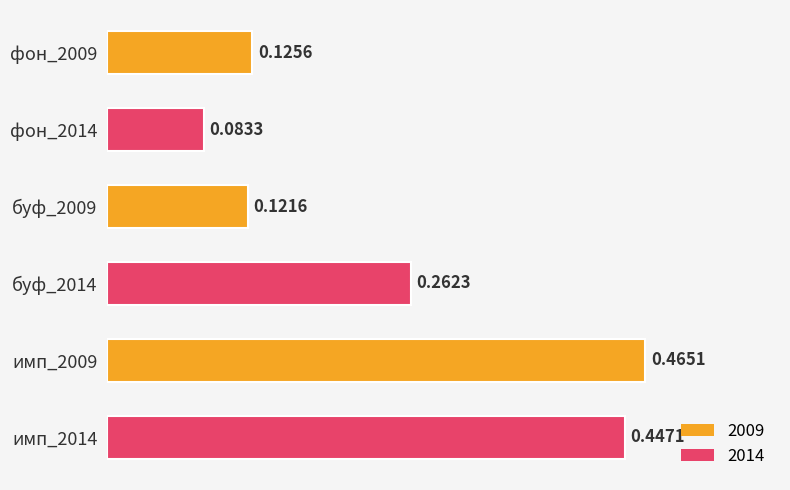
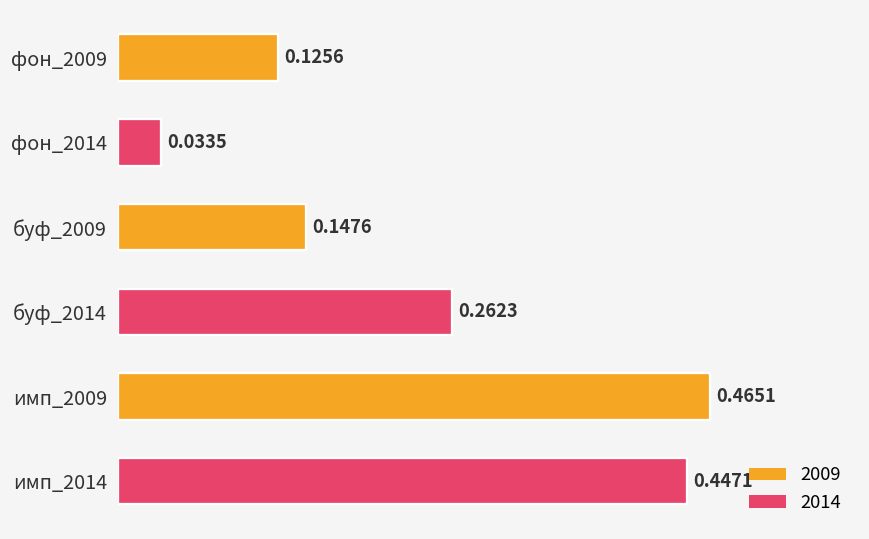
  {
    "фон_2009": 0.1256,
-   "фон_2014": 0.0833,
-   "буф_2009": 0.1216,
+   "фон_2014": 0.0335,
+   "буф_2009": 0.1476,
    "буф_2014": 0.2623,
    "имп_2009": 0.4651,
    "имп_2014": 0.4471
  }
